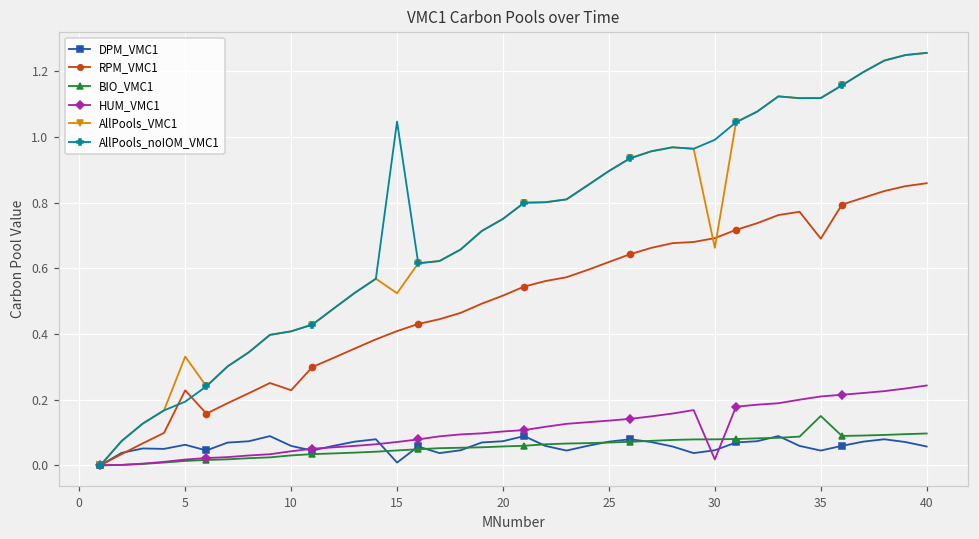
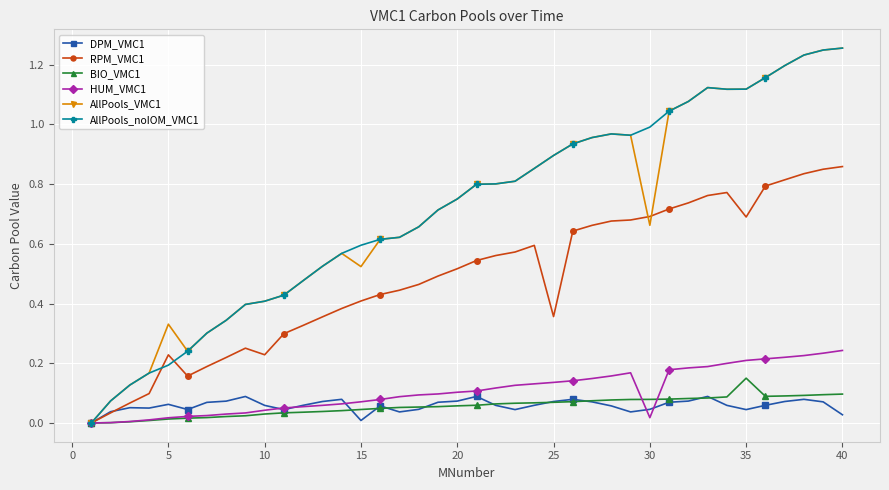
  {
    "DPM_VMC1": {
      "5": 0.06,
      "10": 0.06,
      "15": 0.01,
      "20": 0.07,
      "30": 0.05,
      "35": 0.04,
-     "40": 0.06
+     "40": 0.03
    },
    "RPM_VMC1": {
      "5": 0.23,
      "10": 0.23,
      "15": 0.41,
      "20": 0.52,
-     "25": 0.62,
+     "25": 0.36,
      "30": 0.69,
      "35": 0.69,
      "40": 0.86
    },
    "BIO_VMC1": {
      "10": 0.03,
      "15": 0.05,
      "20": 0.06,
      "30": 0.08,
      "35": 0.15,
      "40": 0.10
    },
    "HUM_VMC1": {
      "10": 0.04,
      "15": 0.07,
      "20": 0.10,
      "25": 0.14,
      "30": 0.02,
      "35": 0.21,
      "40": 0.24
    },
    "AllPools_VMC1": {
      "5": 0.33,
      "15": 0.52,
      "30": 0.66
    },
    "AllPools_noIOM_VMC1": {
      "5": 0.19,
-     "15": 1.05,
+     "15": 0.60,
      "30": 0.99
    }
  }
